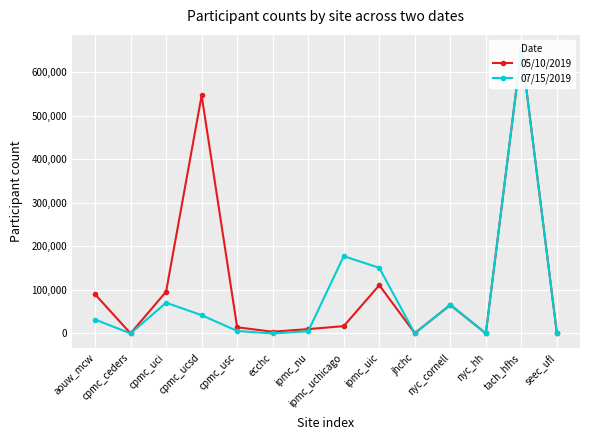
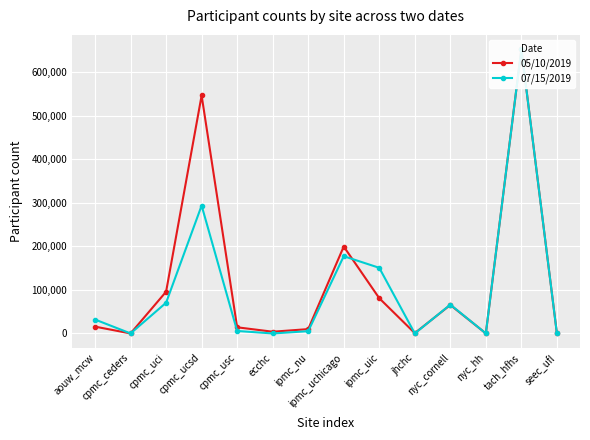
  {
    "05/10/2019": {
-     "aouw_mcw": "90,000",
+     "aouw_mcw": "20,000",
      "cpmc_uci": "100,000",
      "cpmc_ucsd": "550,000",
      "cpmc_usc": "10,000",
-     "ipmc_uchicago": "20,000",
-     "ipmc_uic": "110,000"
+     "ipmc_uchicago": "200,000",
+     "ipmc_uic": "80,000"
    },
    "07/15/2019": {
      "aouw_mcw": "30,000",
      "cpmc_uci": "70,000",
-     "cpmc_ucsd": "40,000",
+     "cpmc_ucsd": "290,000",
      "cpmc_usc": "10,000",
      "ipmc_uchicago": "180,000",
      "ipmc_uic": "150,000"
    }
  }
